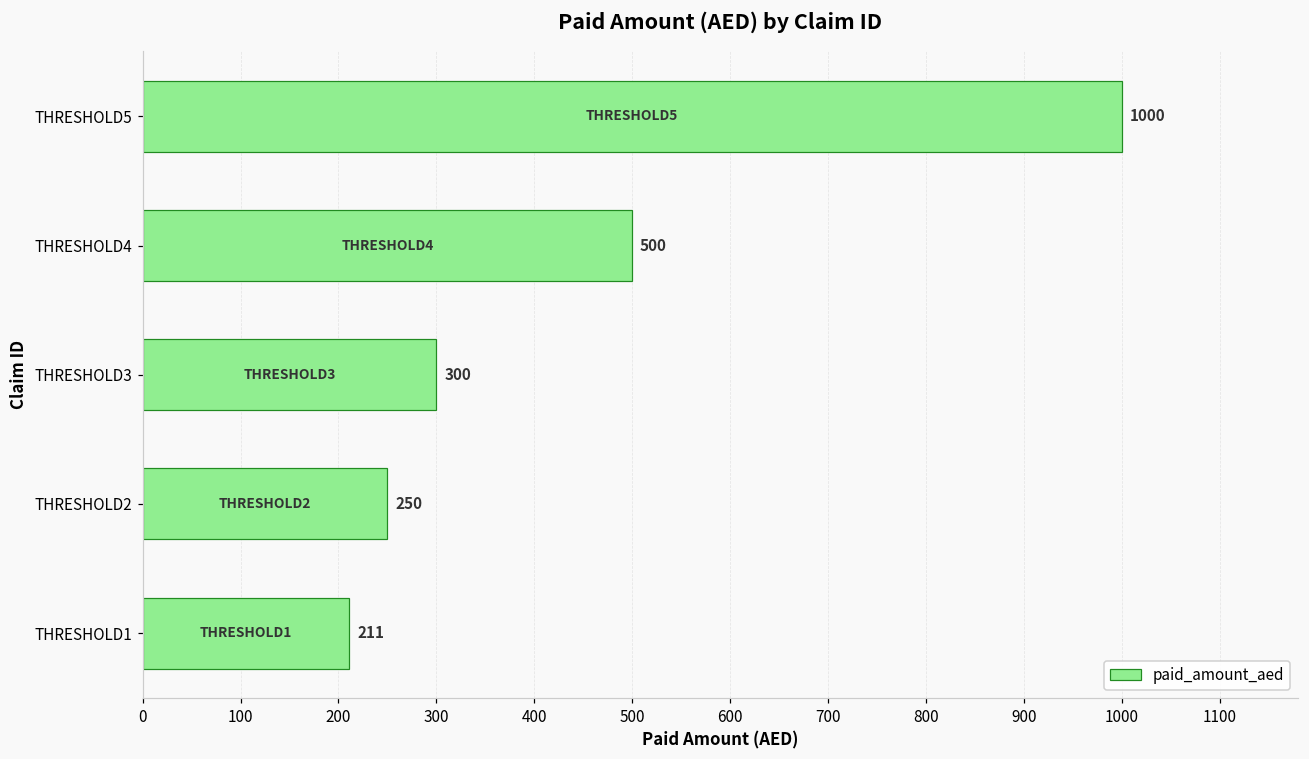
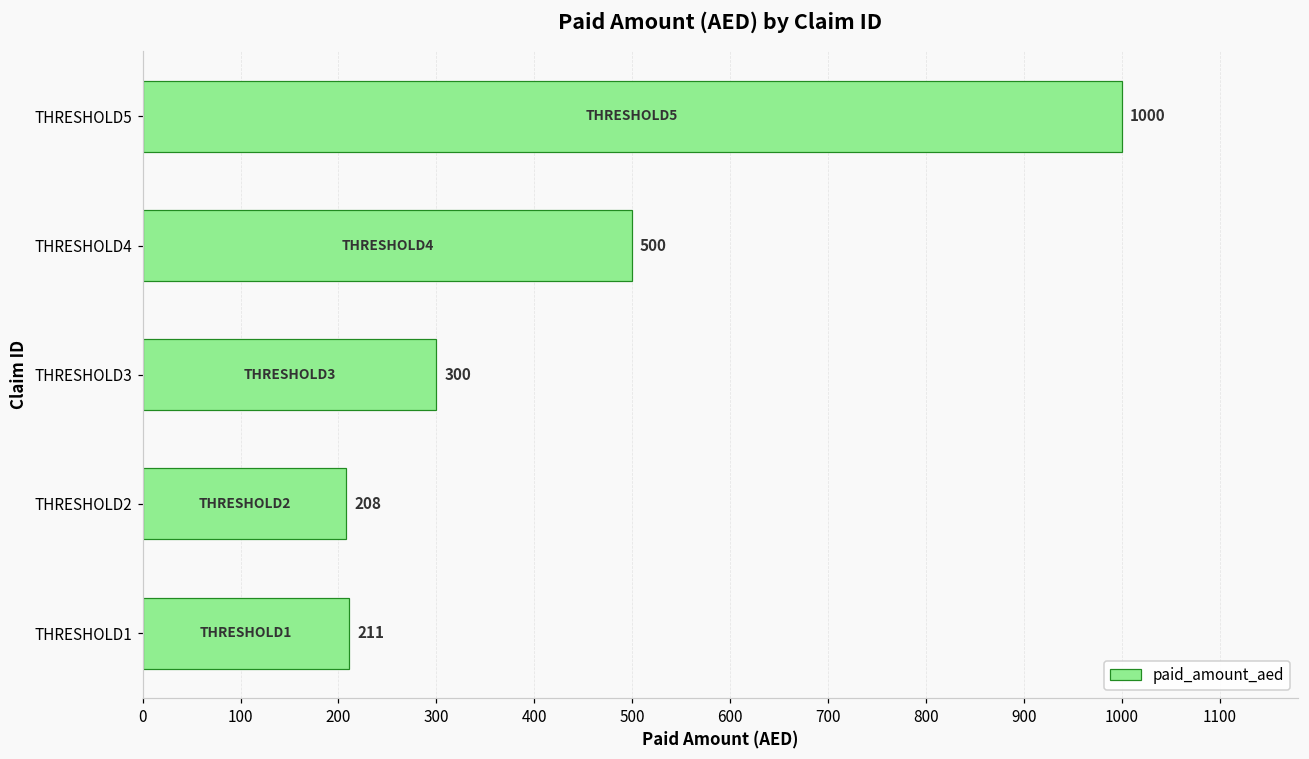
  {
    "THRESHOLD5": 1000,
    "THRESHOLD4": 500,
    "THRESHOLD3": 300,
-   "THRESHOLD2": 250,
+   "THRESHOLD2": 208,
    "THRESHOLD1": 211
  }
